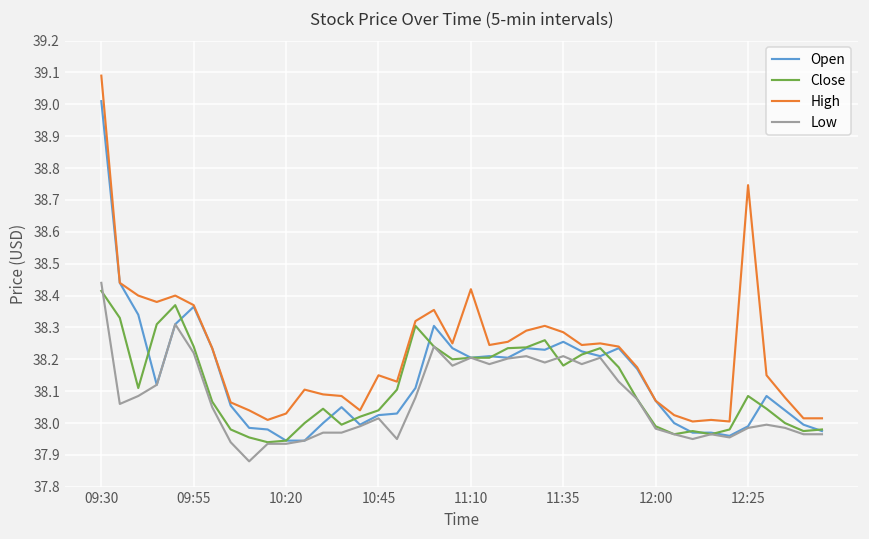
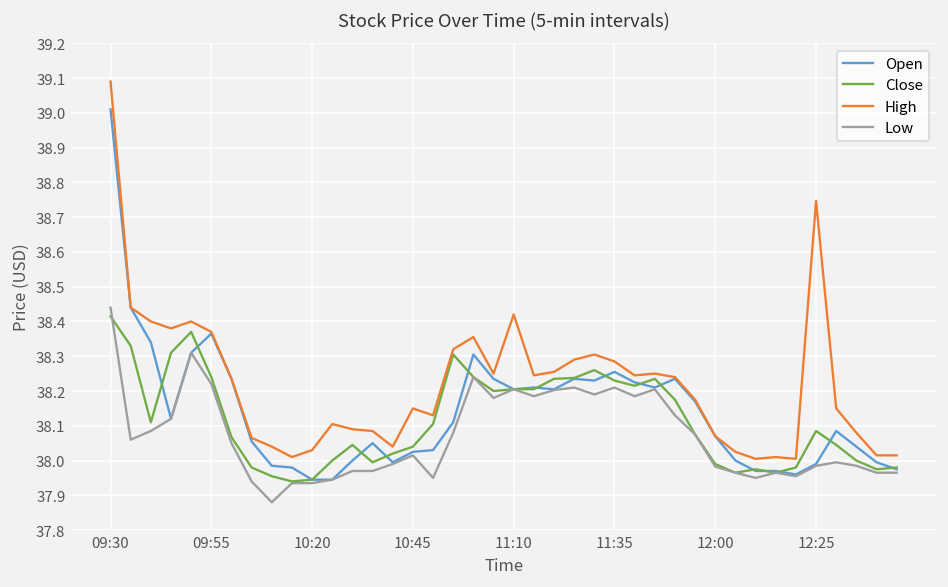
  {
    "Open": {
      "09:30": 39.01,
      "10:45": 38.03,
      "11:35": 38.26
    },
    "Close": {
      "09:30": 38.41,
      "09:55": 38.24,
      "10:45": 38.04,
-     "11:35": 38.18,
+     "11:35": 38.23,
      "12:25": 38.08
    },
    "High": {
      "09:30": 39.09,
      "10:20": 38.03,
      "10:45": 38.15,
      "11:10": 38.42,
      "11:35": 38.28,
      "12:25": 38.75
    },
    "Low": {
      "09:30": 38.44,
      "09:55": 38.22,
      "10:20": 37.94,
      "10:45": 38.01,
      "11:35": 38.21
    }
  }
